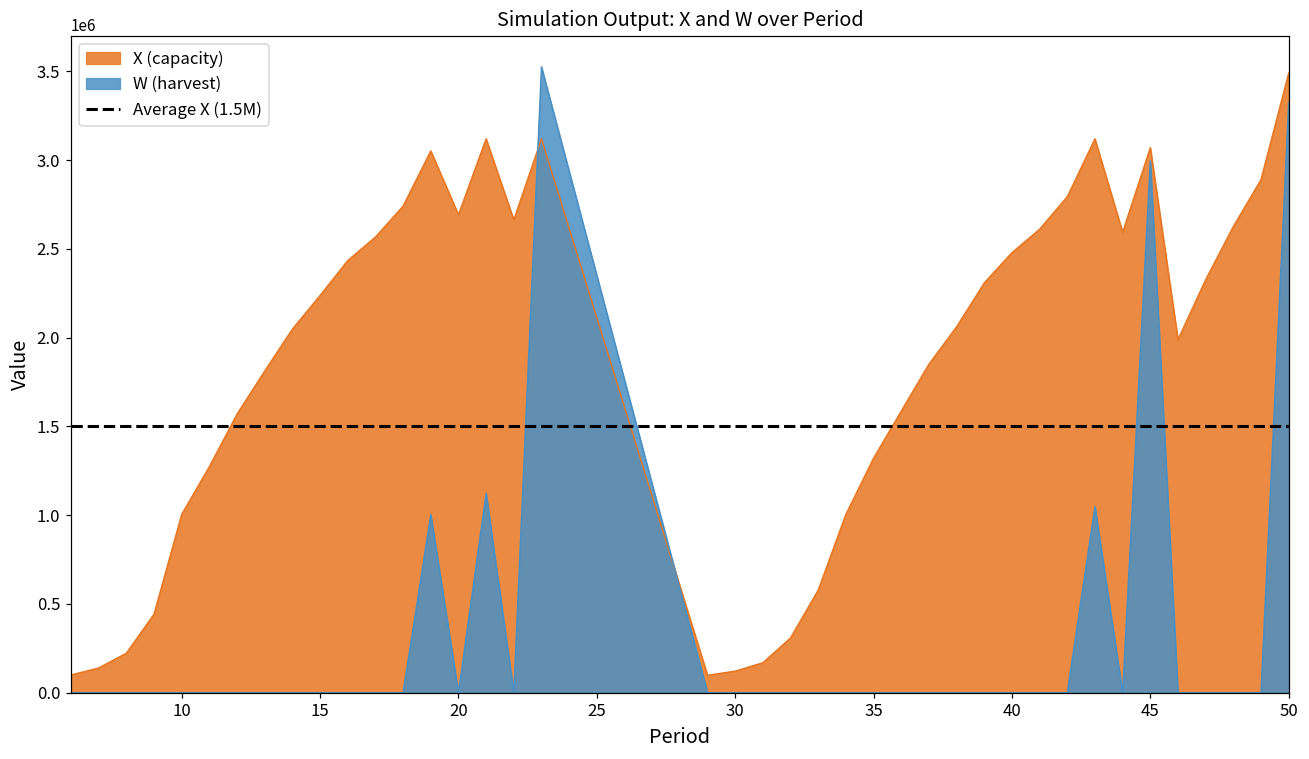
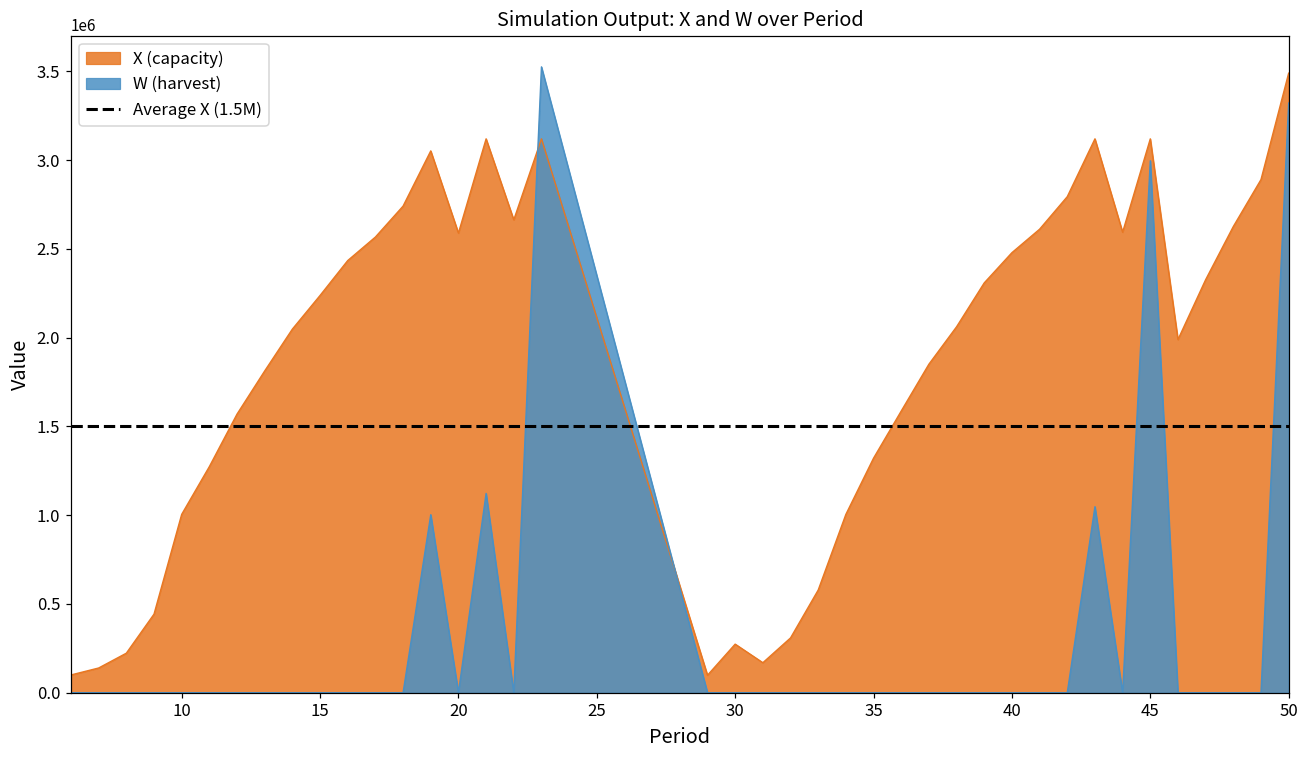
  {
    "X (capacity)": {
      "10": 1000000,
      "15": 2240000,
-     "20": 2690000,
-     "30": 120000,
+     "20": 2590000,
+     "30": 270000,
      "35": 1320000,
      "40": 2480000,
-     "45": 3070000,
+     "45": 3120000,
      "50": 3490000
    },
    "W (harvest)": {
      "10": 0,
      "15": 0,
      "20": 0,
      "30": 0,
      "35": 0,
      "40": 0,
      "45": 3000000,
      "50": 3320000
    }
  }
